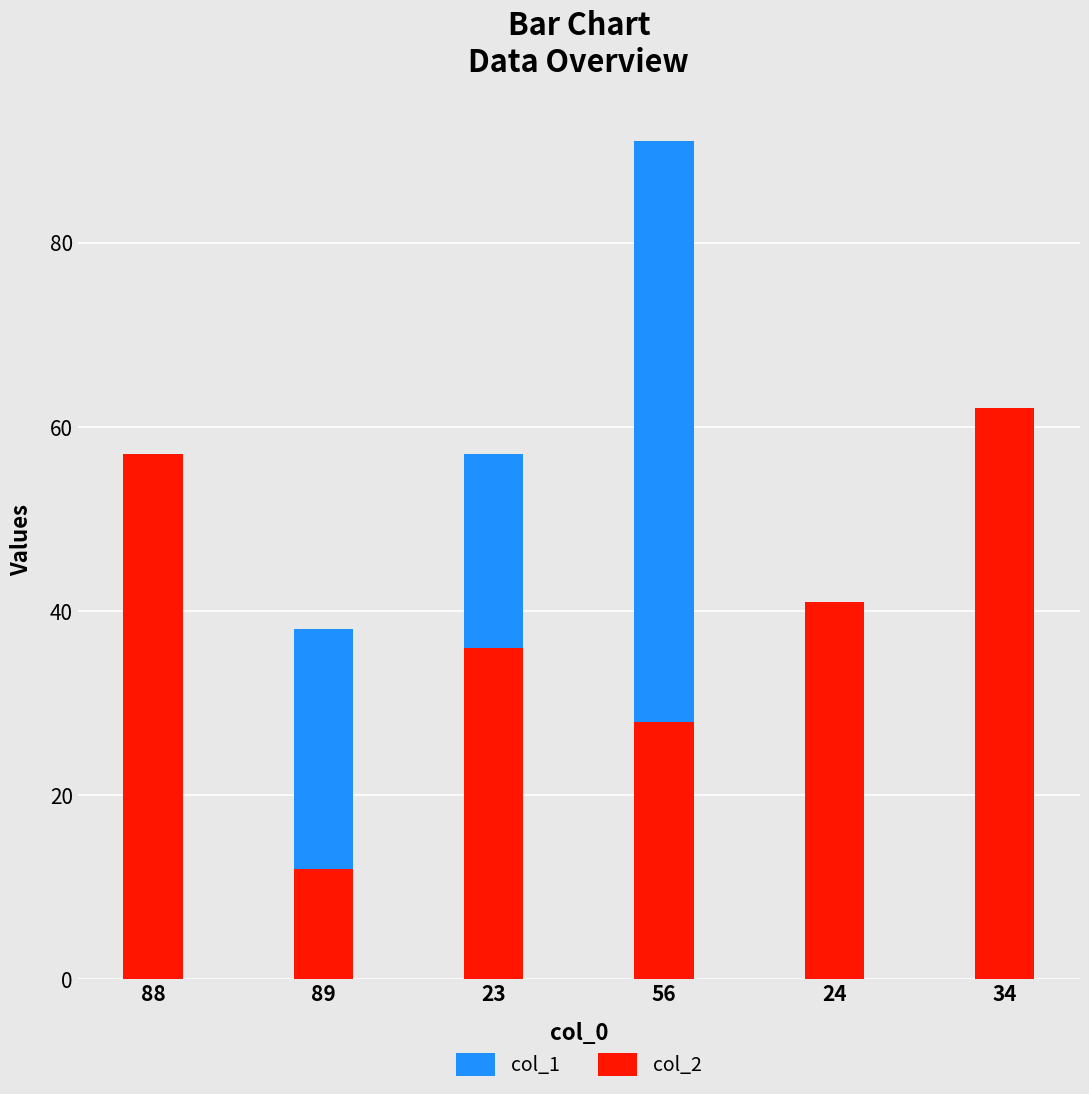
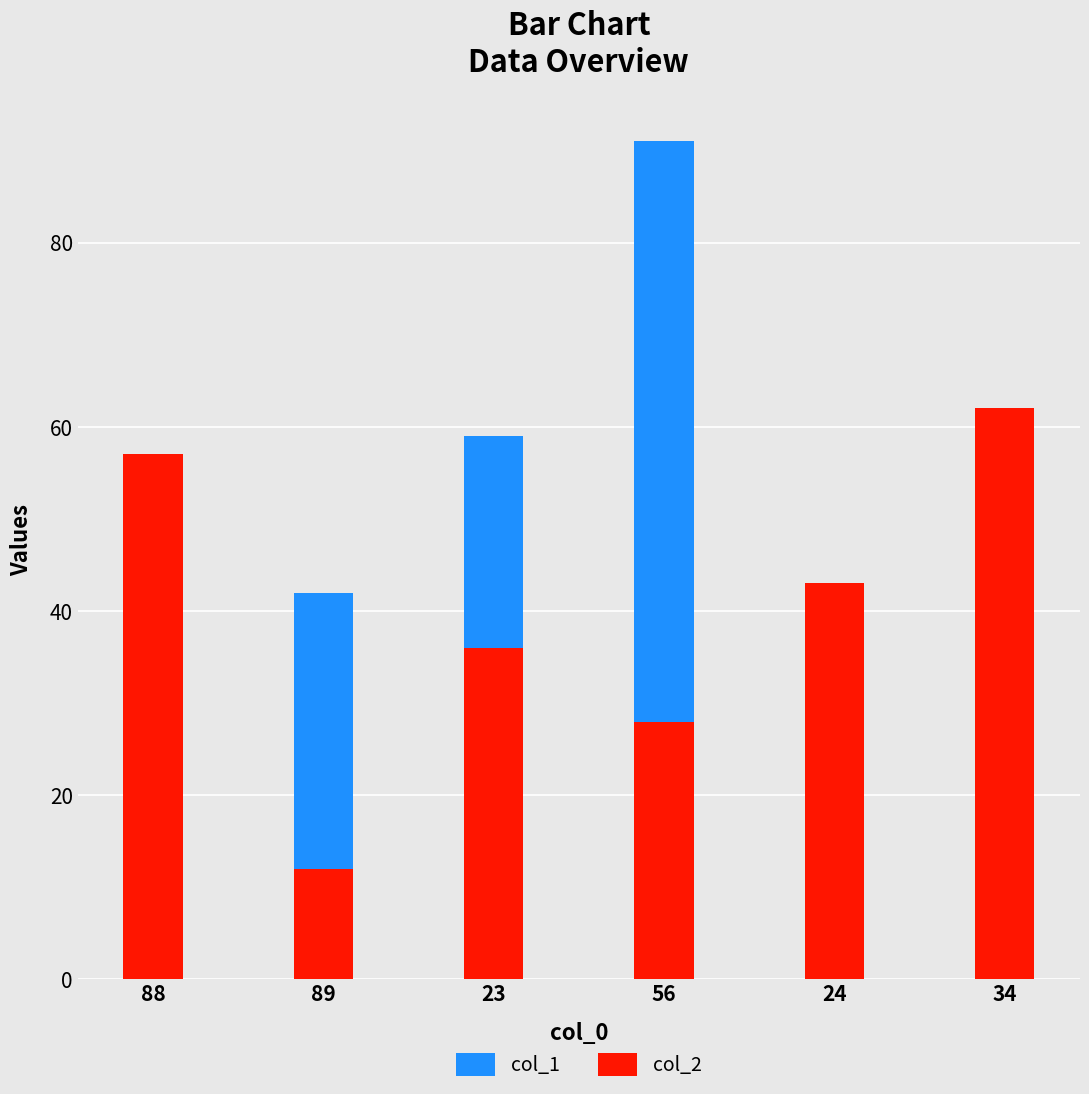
  {
    "col_1": {
-     "89": 38,
-     "23": 57,
+     "89": 42,
+     "23": 59,
      "56": 91
    },
    "col_2": {
      "88": 57,
-     "24": 41,
+     "24": 43,
      "34": 62
    }
  }
